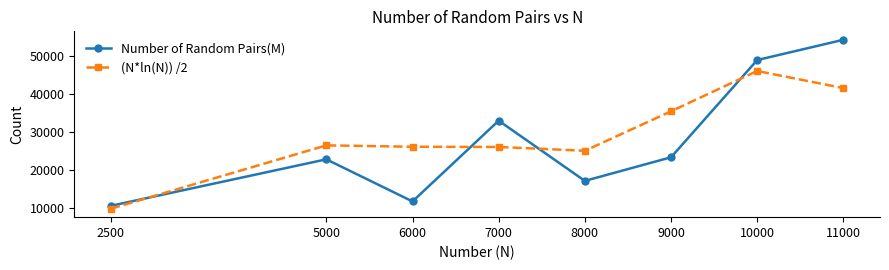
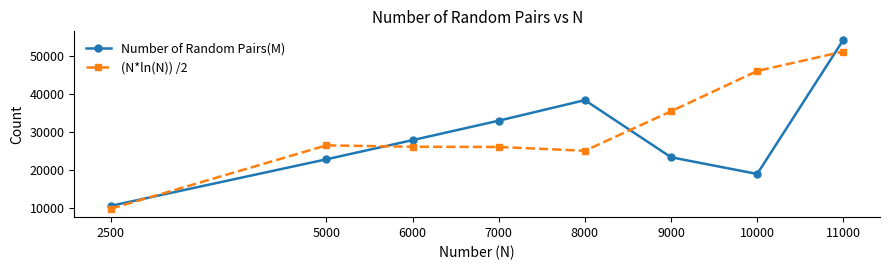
  {
    "Number of Random Pairs(M)": {
      "2500": 11000,
      "5000": 23000,
-     "6000": 12000,
+     "6000": 28000,
      "7000": 33000,
-     "8000": 17000,
+     "8000": 38000,
      "9000": 23000,
-     "10000": 49000,
+     "10000": 19000,
      "11000": 54000
    },
    "(N*ln(N)) /2": {
      "2500": 10000,
      "5000": 26000,
      "6000": 26000,
      "7000": 26000,
      "8000": 25000,
      "9000": 35000,
      "10000": 46000,
-     "11000": 42000
+     "11000": 51000
    }
  }
